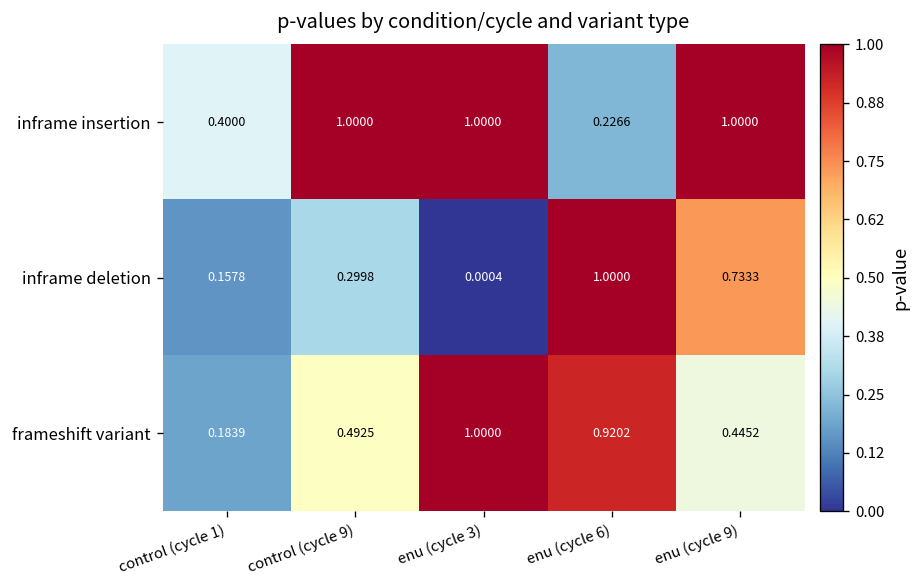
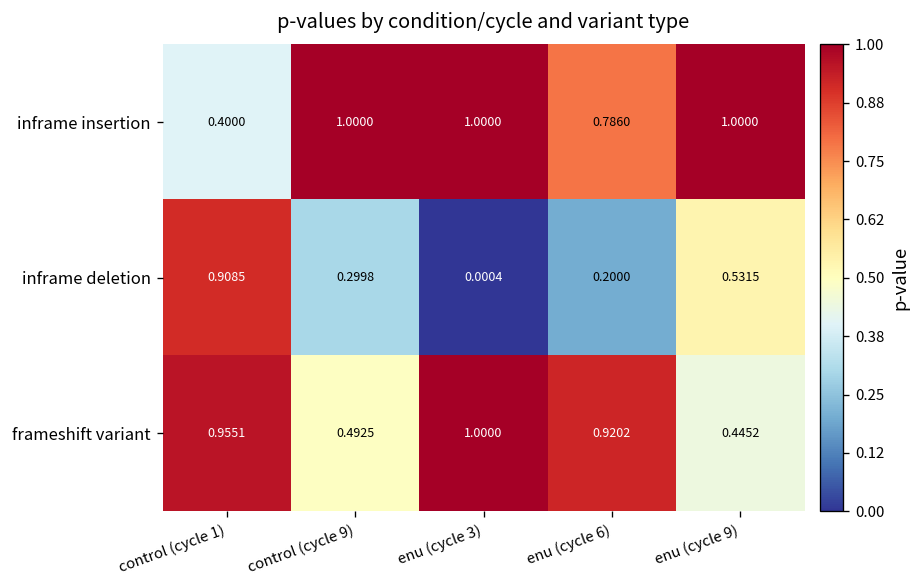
  {
    "inframe insertion": {
      "control (cycle 1)": 0.4000,
      "control (cycle 9)": 1.0000,
      "enu (cycle 3)": 1.0000,
-     "enu (cycle 6)": 0.2266,
+     "enu (cycle 6)": 0.7860,
      "enu (cycle 9)": 1.0000
    },
    "inframe deletion": {
-     "control (cycle 1)": 0.1578,
+     "control (cycle 1)": 0.9085,
      "control (cycle 9)": 0.2998,
      "enu (cycle 3)": 0.0004,
-     "enu (cycle 6)": 1.0000,
-     "enu (cycle 9)": 0.7333
+     "enu (cycle 6)": 0.2000,
+     "enu (cycle 9)": 0.5315
    },
    "frameshift variant": {
-     "control (cycle 1)": 0.1839,
+     "control (cycle 1)": 0.9551,
      "control (cycle 9)": 0.4925,
      "enu (cycle 3)": 1.0000,
      "enu (cycle 6)": 0.9202,
      "enu (cycle 9)": 0.4452
    }
  }
